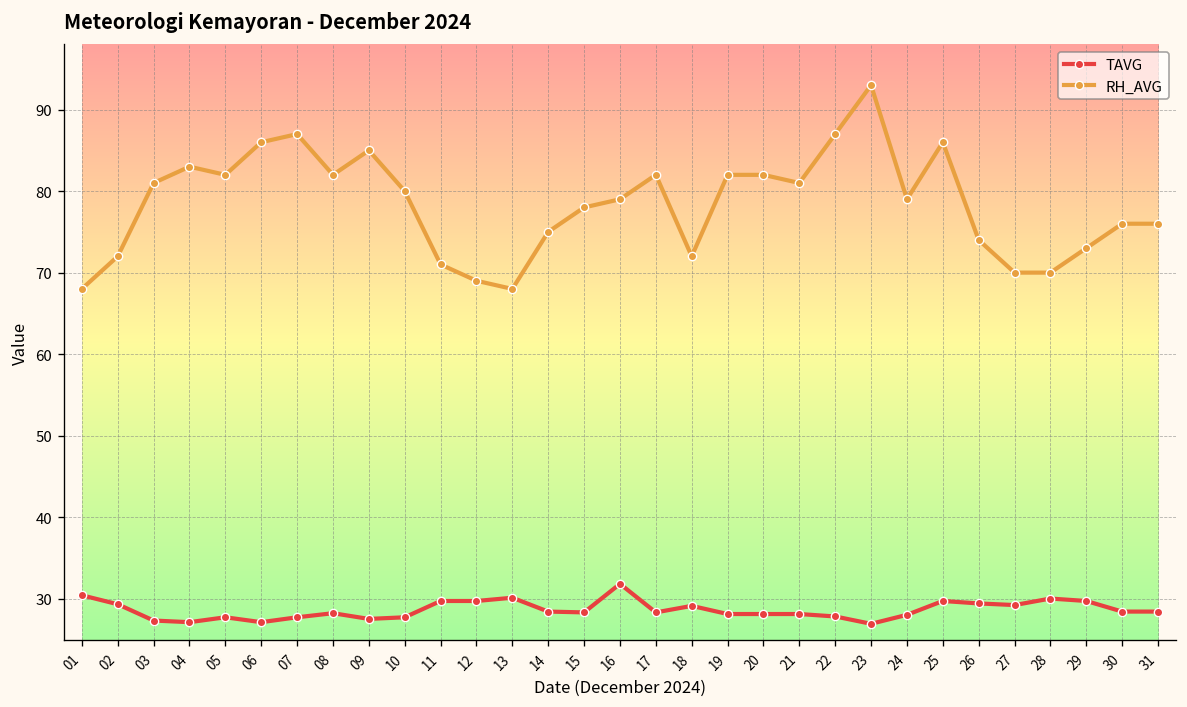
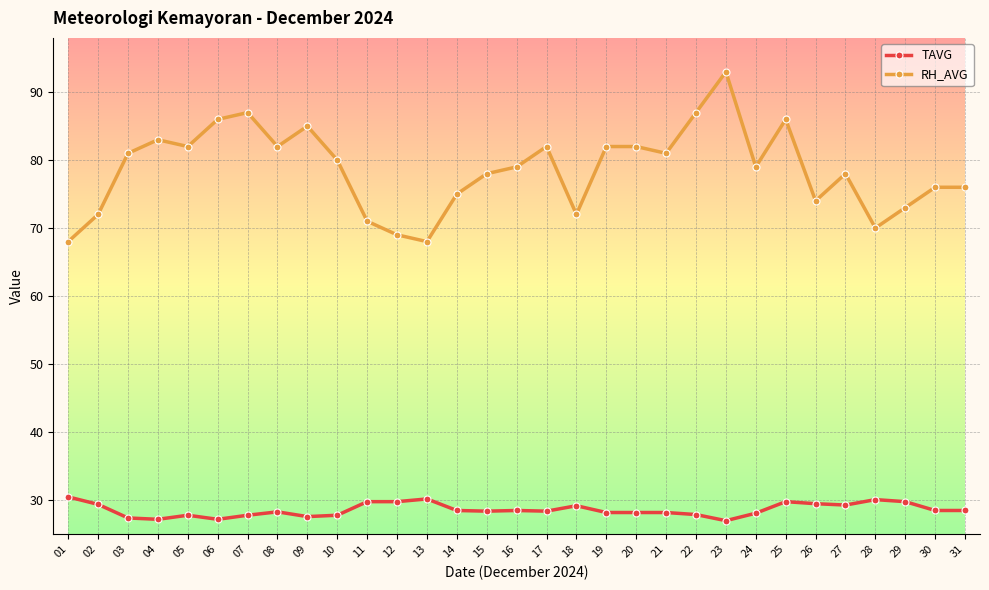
  {
    "TAVG": {
      "01": 30,
      "02": 29,
      "03": 27,
      "04": 27,
      "05": 28,
      "06": 27,
      "07": 28,
      "08": 28,
      "09": 28,
      "10": 28,
      "11": 30,
      "12": 30,
      "13": 30,
      "14": 28,
      "15": 28,
-     "16": 32,
+     "16": 28,
      "17": 28,
      "18": 29,
      "19": 28,
      "20": 28,
      "21": 28,
      "22": 28,
      "23": 27,
      "24": 28,
      "25": 30,
      "26": 29,
      "27": 29,
      "28": 30,
      "29": 30,
      "30": 28,
      "31": 28
    },
    "RH_AVG": {
      "01": 68,
      "02": 72,
      "03": 81,
      "04": 83,
      "05": 82,
      "06": 86,
      "07": 87,
      "08": 82,
      "09": 85,
      "10": 80,
      "11": 71,
      "12": 69,
      "13": 68,
      "14": 75,
      "15": 78,
      "16": 79,
      "17": 82,
      "18": 72,
      "19": 82,
      "20": 82,
      "21": 81,
      "22": 87,
      "23": 93,
      "24": 79,
      "25": 86,
      "26": 74,
-     "27": 70,
+     "27": 78,
      "28": 70,
      "29": 73,
      "30": 76,
      "31": 76
    }
  }
